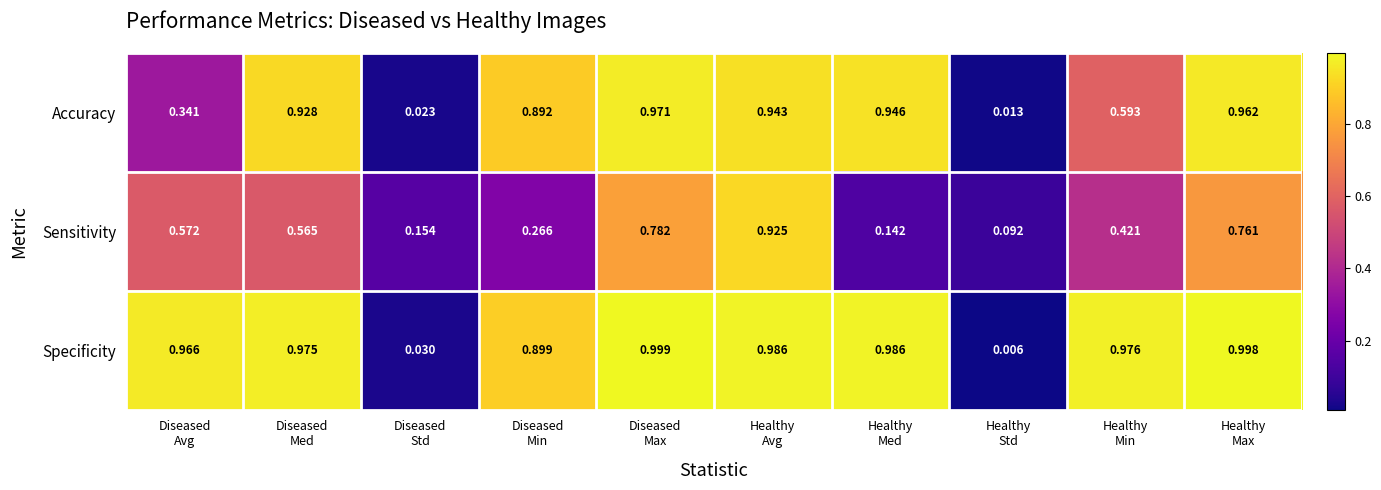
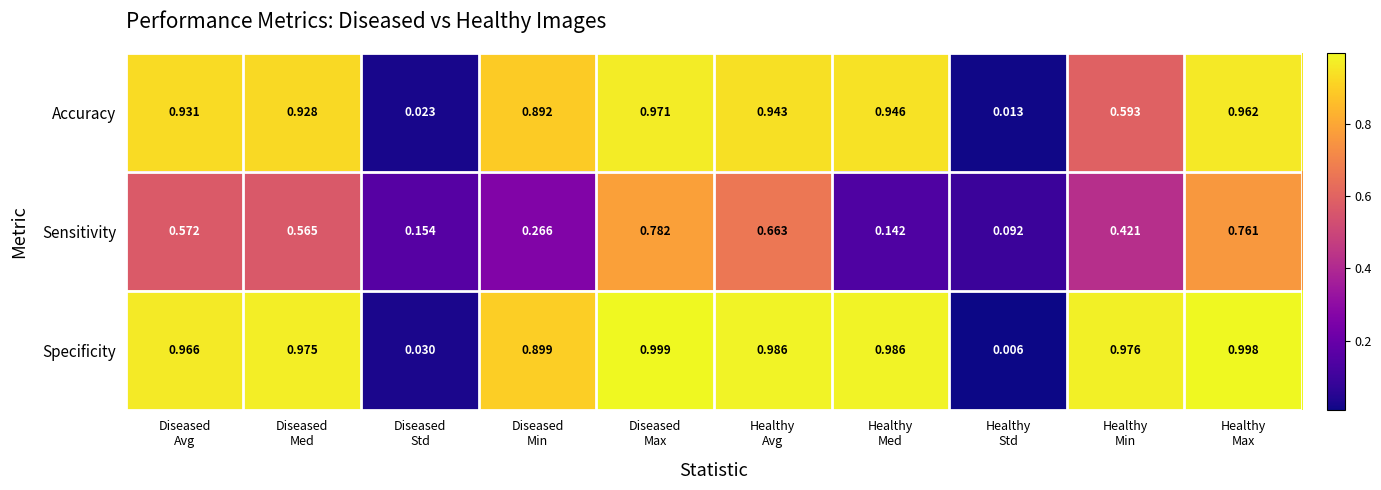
  {
    "Accuracy": {
-     "Diseased Avg": 0.341,
+     "Diseased Avg": 0.931,
      "Diseased Med": 0.928,
      "Diseased Std": 0.023,
      "Diseased Min": 0.892,
      "Diseased Max": 0.971,
      "Healthy Avg": 0.943,
      "Healthy Med": 0.946,
      "Healthy Std": 0.013,
      "Healthy Min": 0.593,
      "Healthy Max": 0.962
    },
    "Sensitivity": {
      "Diseased Avg": 0.572,
      "Diseased Med": 0.565,
      "Diseased Std": 0.154,
      "Diseased Min": 0.266,
      "Diseased Max": 0.782,
-     "Healthy Avg": 0.925,
+     "Healthy Avg": 0.663,
      "Healthy Med": 0.142,
      "Healthy Std": 0.092,
      "Healthy Min": 0.421,
      "Healthy Max": 0.761
    },
    "Specificity": {
      "Diseased Avg": 0.966,
      "Diseased Med": 0.975,
      "Diseased Std": 0.030,
      "Diseased Min": 0.899,
      "Diseased Max": 0.999,
      "Healthy Avg": 0.986,
      "Healthy Med": 0.986,
      "Healthy Std": 0.006,
      "Healthy Min": 0.976,
      "Healthy Max": 0.998
    }
  }
